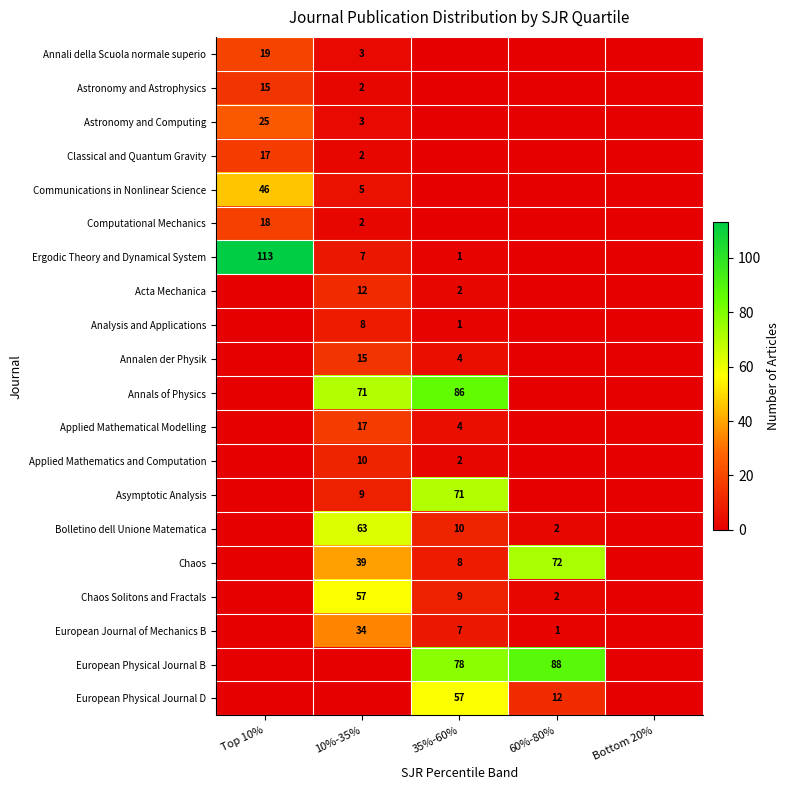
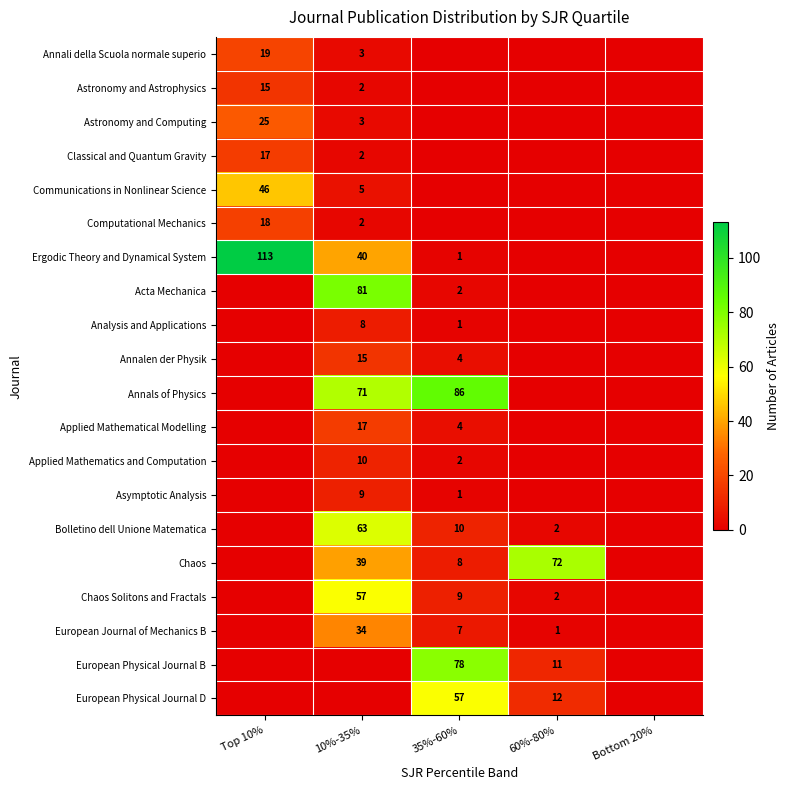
  {
    "Annali della Scuola normale superio": {
      "Top 10%": 19,
      "10%-35%": 3
    },
    "Astronomy and Astrophysics": {
      "Top 10%": 15,
      "10%-35%": 2
    },
    "Astronomy and Computing": {
      "Top 10%": 25,
      "10%-35%": 3
    },
    "Classical and Quantum Gravity": {
      "Top 10%": 17,
      "10%-35%": 2
    },
    "Communications in Nonlinear Science": {
      "Top 10%": 46,
      "10%-35%": 5
    },
    "Computational Mechanics": {
      "Top 10%": 18,
      "10%-35%": 2
    },
    "Ergodic Theory and Dynamical System": {
      "Top 10%": 113,
-     "10%-35%": 7,
+     "10%-35%": 40,
      "35%-60%": 1
    },
    "Acta Mechanica": {
-     "10%-35%": 12,
+     "10%-35%": 81,
      "35%-60%": 2
    },
    "Analysis and Applications": {
      "10%-35%": 8,
      "35%-60%": 1
    },
    "Annalen der Physik": {
      "10%-35%": 15,
      "35%-60%": 4
    },
    "Annals of Physics": {
      "10%-35%": 71,
      "35%-60%": 86
    },
    "Applied Mathematical Modelling": {
      "10%-35%": 17,
      "35%-60%": 4
    },
    "Applied Mathematics and Computation": {
      "10%-35%": 10,
      "35%-60%": 2
    },
    "Asymptotic Analysis": {
      "10%-35%": 9,
-     "35%-60%": 71
+     "35%-60%": 1
    },
    "Bolletino dell Unione Matematica": {
      "10%-35%": 63,
      "35%-60%": 10,
      "60%-80%": 2
    },
    "Chaos": {
      "10%-35%": 39,
      "35%-60%": 8,
      "60%-80%": 72
    },
    "Chaos Solitons and Fractals": {
      "10%-35%": 57,
      "35%-60%": 9,
      "60%-80%": 2
    },
    "European Journal of Mechanics B": {
      "10%-35%": 34,
      "35%-60%": 7,
      "60%-80%": 1
    },
    "European Physical Journal B": {
      "35%-60%": 78,
-     "60%-80%": 88
+     "60%-80%": 11
    },
    "European Physical Journal D": {
      "35%-60%": 57,
      "60%-80%": 12
    }
  }
